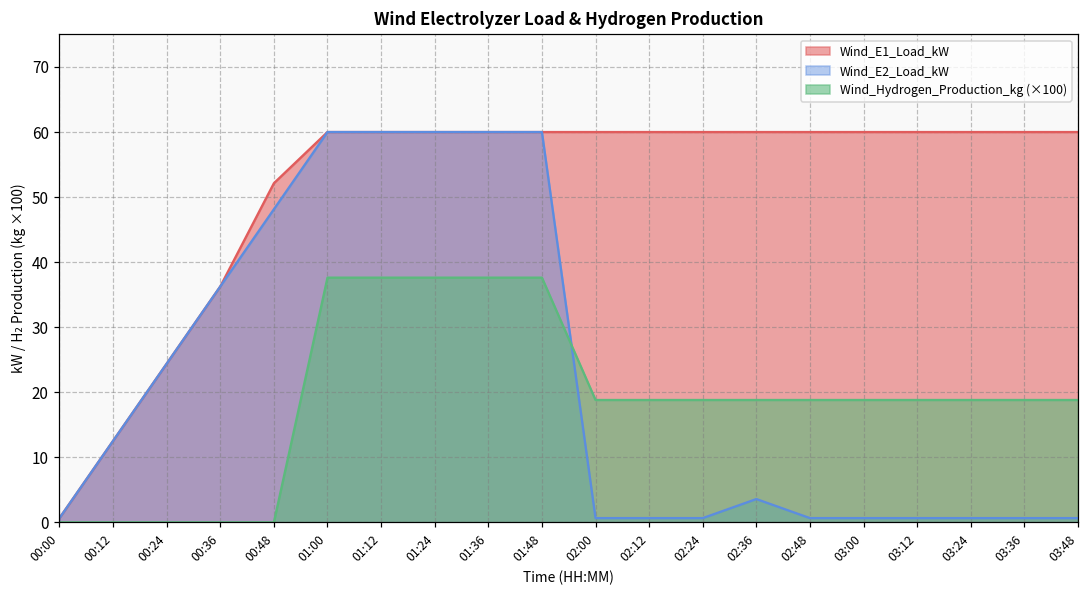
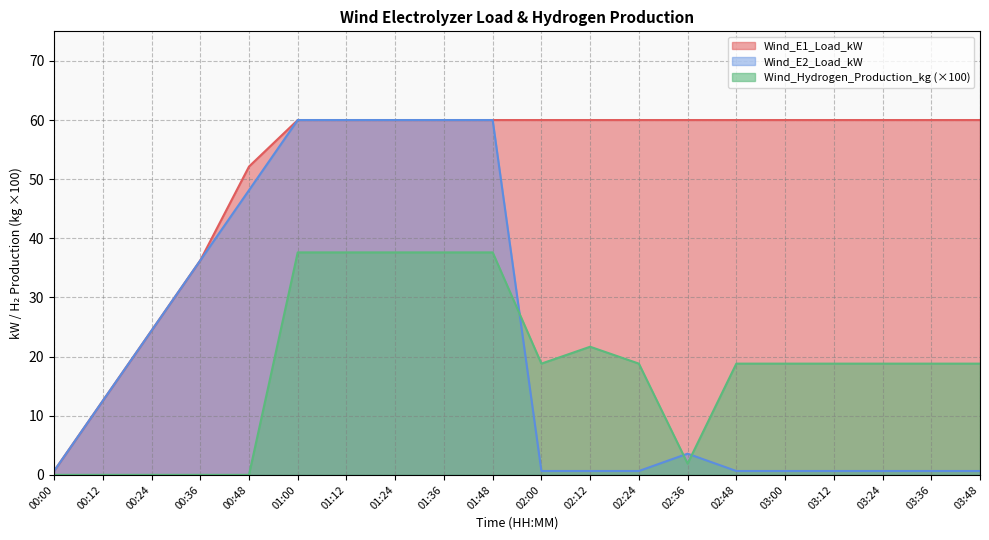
  {
    "Wind_E1_Load_kW": {
      "00:48": 52,
      "02:00": 60,
      "02:12": 60,
      "02:24": 60,
      "02:36": 60,
      "02:48": 60,
      "03:00": 60,
      "03:12": 60,
      "03:24": 60,
      "03:36": 60,
      "03:48": 60
    },
    "Wind_E2_Load_kW": {
      "00:48": 48,
      "02:00": 1,
      "02:12": 1,
      "02:24": 1,
      "02:36": 4,
      "02:48": 1,
      "03:00": 1,
      "03:12": 1,
      "03:24": 1,
      "03:36": 1,
      "03:48": 1
    },
    "Wind_Hydrogen_Production_kg (×100)": {
      "00:00": 0,
      "00:12": 0,
      "00:24": 0,
      "00:36": 0,
      "00:48": 0,
      "01:00": 38,
      "01:12": 38,
      "01:24": 38,
      "01:36": 38,
      "01:48": 38,
      "02:00": 19,
-     "02:12": 19,
+     "02:12": 22,
      "02:24": 19,
-     "02:36": 19,
+     "02:36": 2,
      "02:48": 19,
      "03:00": 19,
      "03:12": 19,
      "03:24": 19,
      "03:36": 19,
      "03:48": 19
    }
  }
